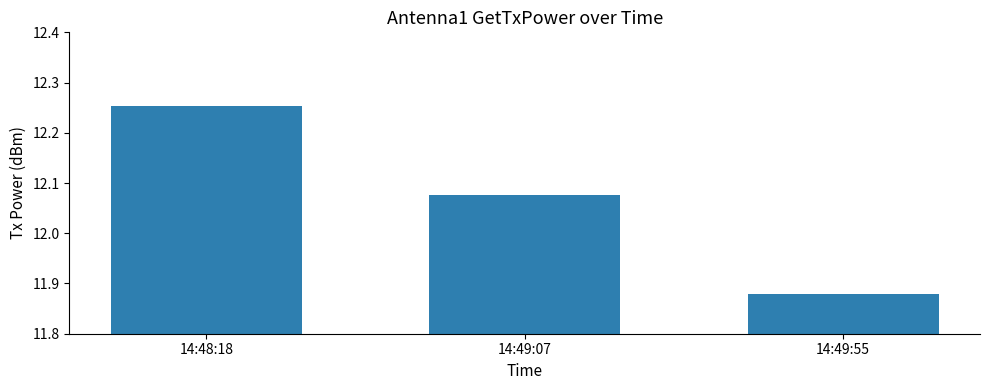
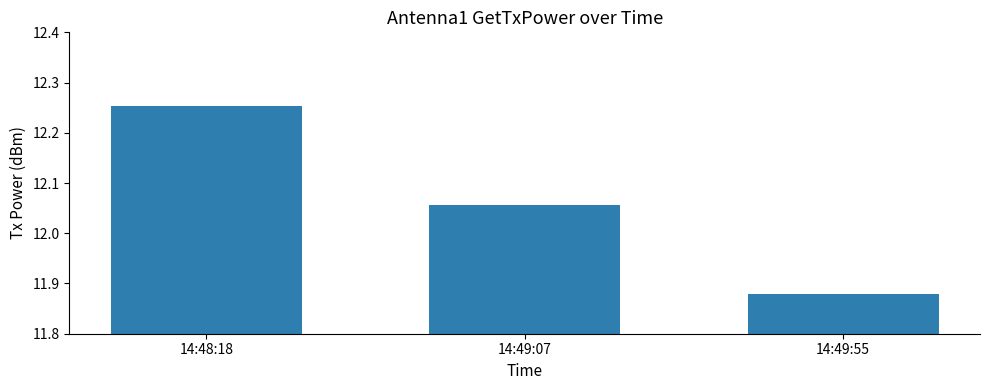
  {
    "14:48:18": 12.25,
-   "14:49:07": 12.08,
+   "14:49:07": 12.06,
    "14:49:55": 11.88
  }
